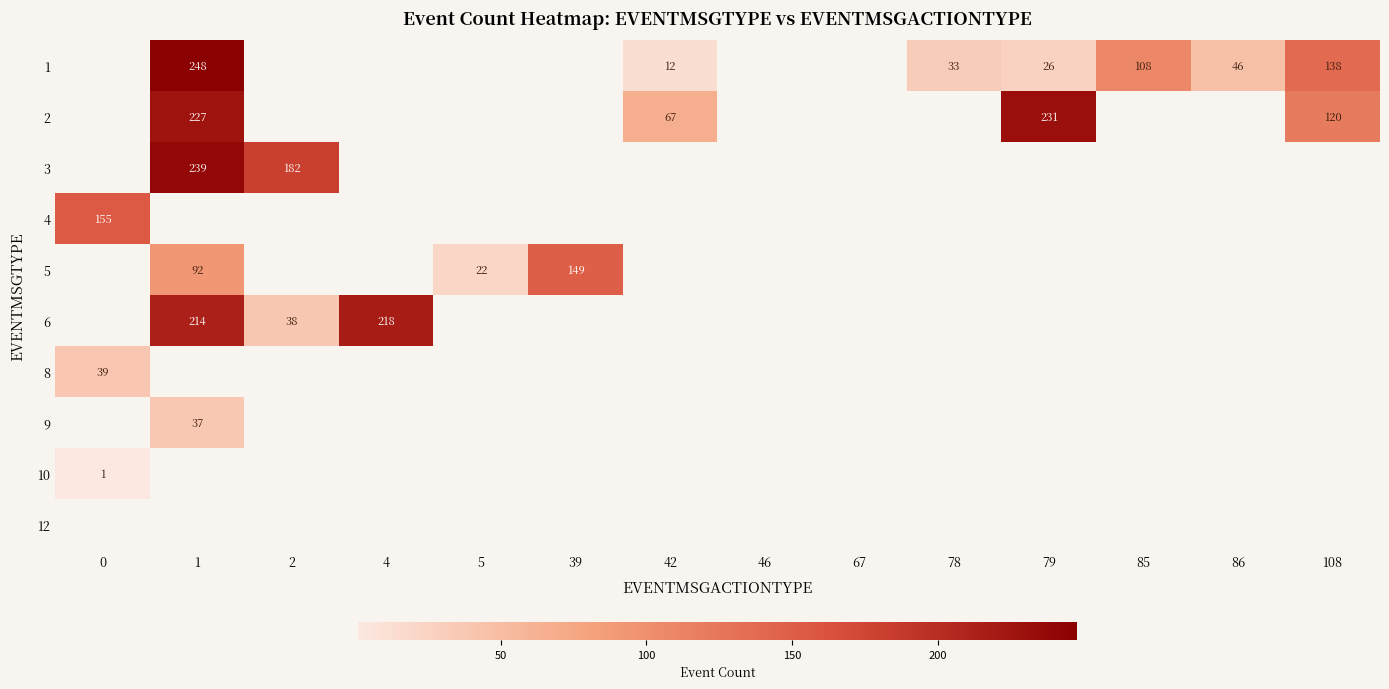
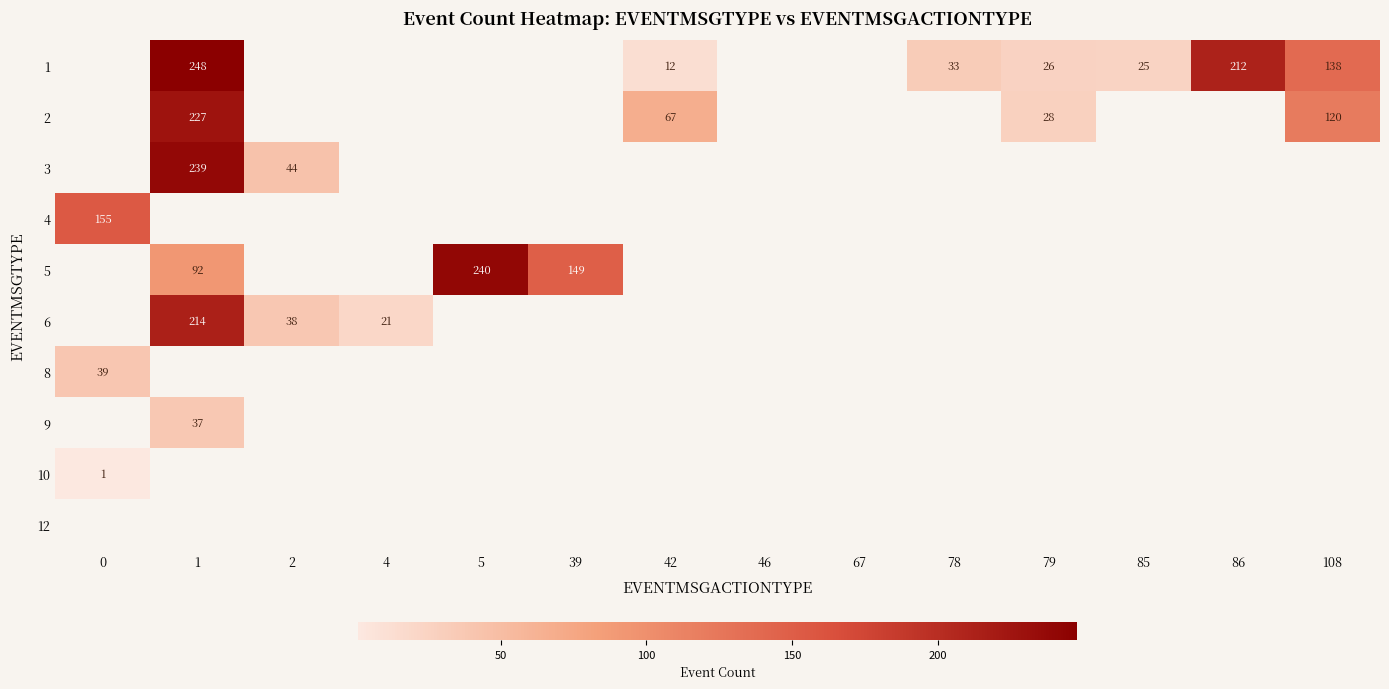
  {
    "1": {
      "1": 248,
      "42": 12,
      "78": 33,
      "79": 26,
-     "85": 108,
-     "86": 46,
+     "85": 25,
+     "86": 212,
      "108": 138
    },
    "2": {
      "1": 227,
      "42": 67,
-     "79": 231,
+     "79": 28,
      "108": 120
    },
    "3": {
      "1": 239,
-     "2": 182
+     "2": 44
    },
    "4": {
      "0": 155
    },
    "5": {
      "1": 92,
-     "5": 22,
+     "5": 240,
      "39": 149
    },
    "6": {
      "1": 214,
      "2": 38,
-     "4": 218
+     "4": 21
    },
    "8": {
      "0": 39
    },
    "9": {
      "1": 37
    },
    "10": {
      "0": 1
    }
  }
